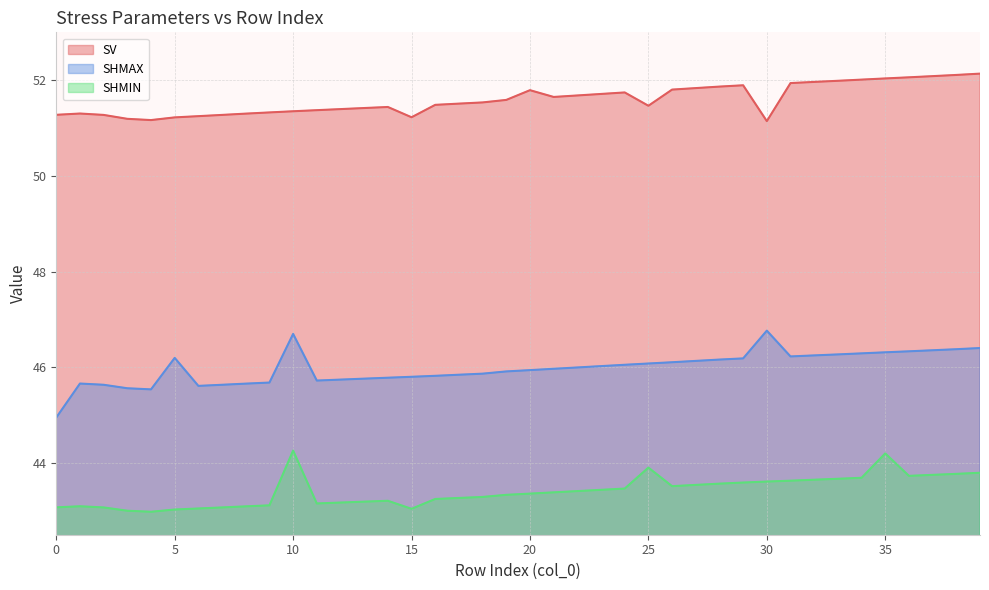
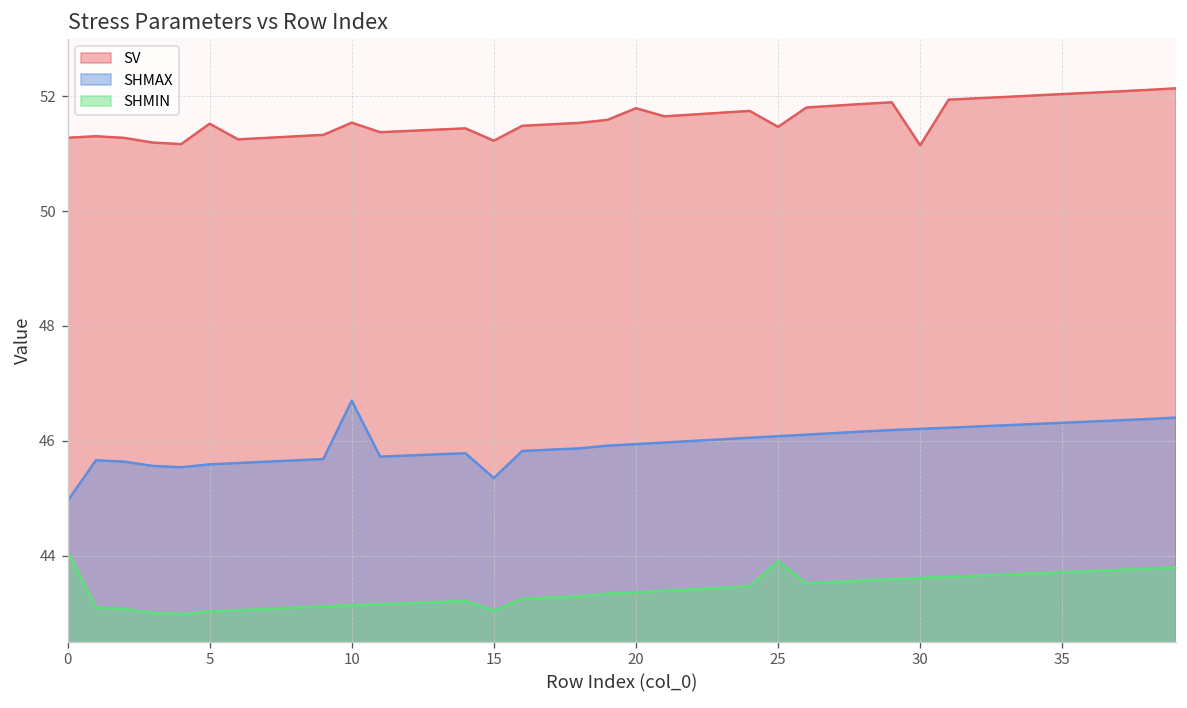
  {
    "SV": {
      "0": 51.3,
-     "5": 51.2,
-     "10": 51.4,
+     "5": 51.5,
+     "10": 51.5,
      "15": 51.2,
      "20": 51.8,
      "25": 51.5,
      "30": 51.1,
      "35": 52.0
    },
    "SHMAX": {
      "0": 44.9,
-     "5": 46.2,
+     "5": 45.6,
      "10": 46.7,
-     "15": 45.8,
+     "15": 45.3,
      "20": 45.9,
      "25": 46.1,
-     "30": 46.8,
+     "30": 46.2,
      "35": 46.3
    },
    "SHMIN": {
-     "0": 43.1,
+     "0": 44.1,
      "5": 43.0,
-     "10": 44.3,
+     "10": 43.1,
      "15": 43.0,
      "20": 43.4,
      "25": 43.9,
      "30": 43.6,
-     "35": 44.2
+     "35": 43.7
    }
  }
